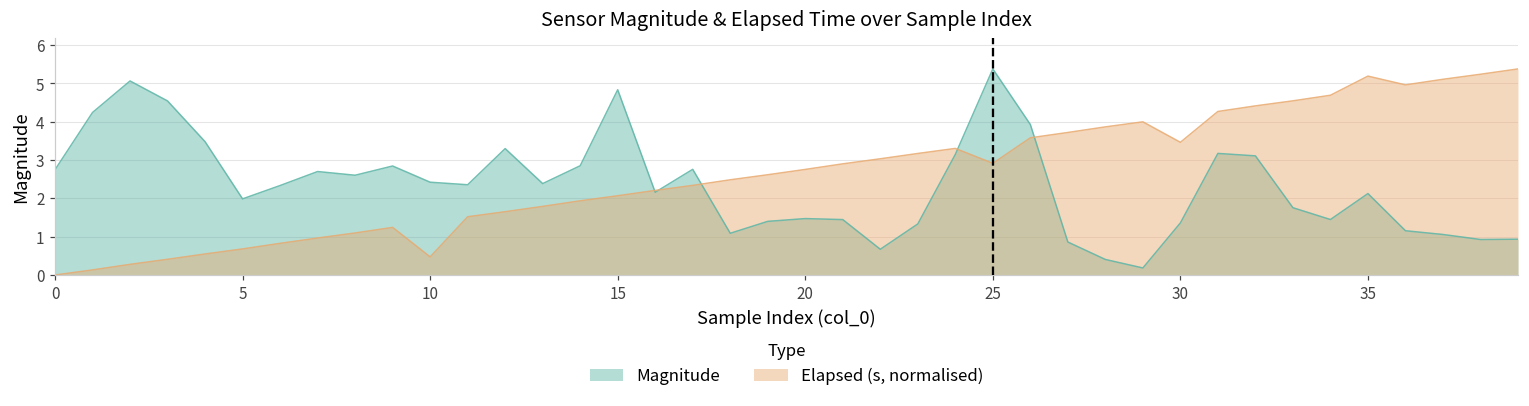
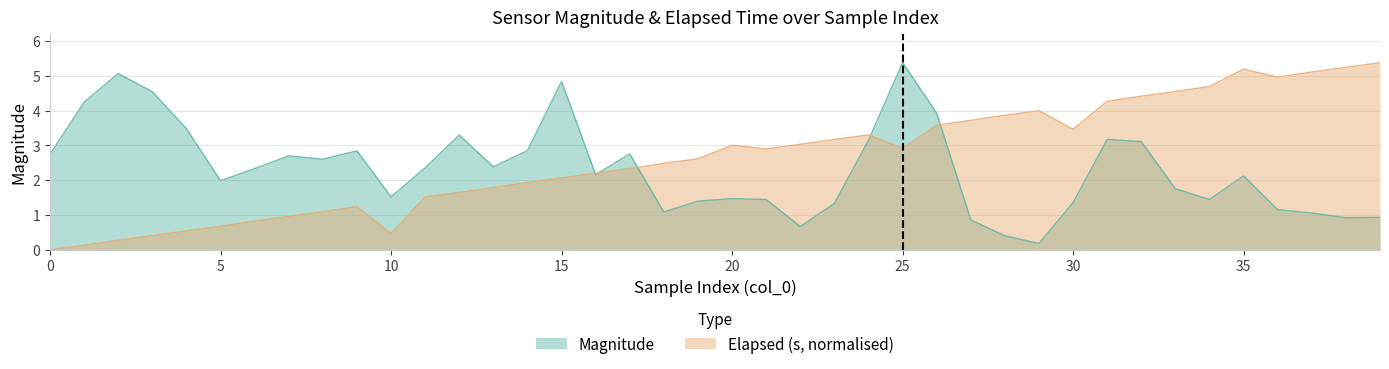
  {
    "Magnitude": {
      "0": 2.7,
      "5": 2.0,
-     "10": 2.4,
+     "10": 1.5,
      "15": 4.8,
      "20": 1.5,
      "25": 5.4,
      "30": 1.4,
      "35": 2.1
    },
    "Elapsed (s, normalised)": {
      "0": 0.0,
      "5": 0.7,
      "10": 0.5,
      "15": 2.1,
-     "20": 2.8,
+     "20": 3.0,
      "25": 2.9,
      "30": 3.5,
      "35": 5.2
    }
  }
